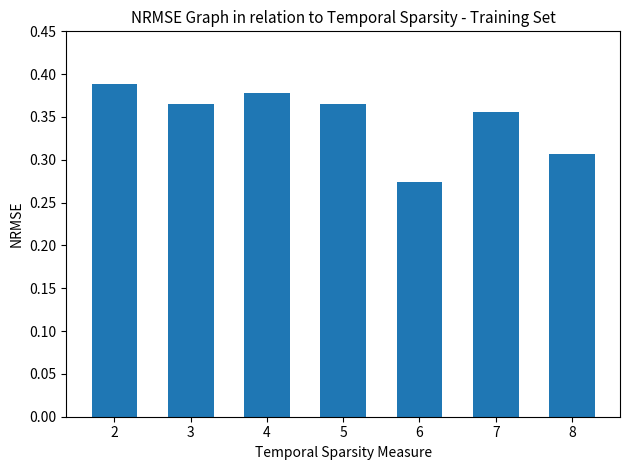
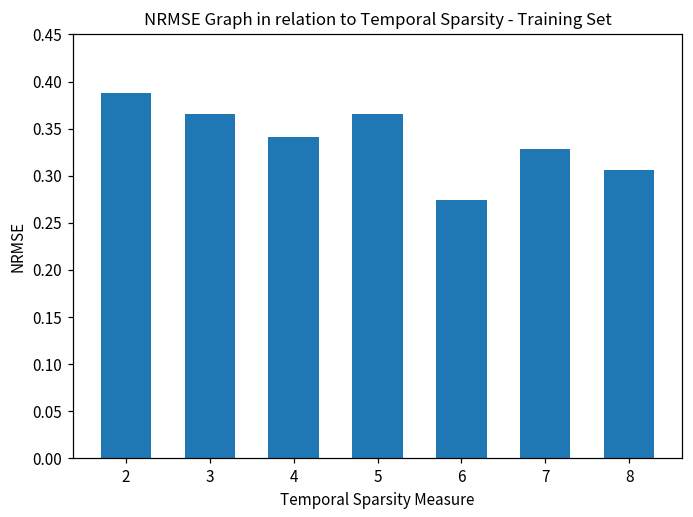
  {
    "2": 0.39,
    "3": 0.37,
-   "4": 0.38,
+   "4": 0.34,
    "5": 0.37,
    "6": 0.27,
-   "7": 0.36,
+   "7": 0.33,
    "8": 0.31
  }
